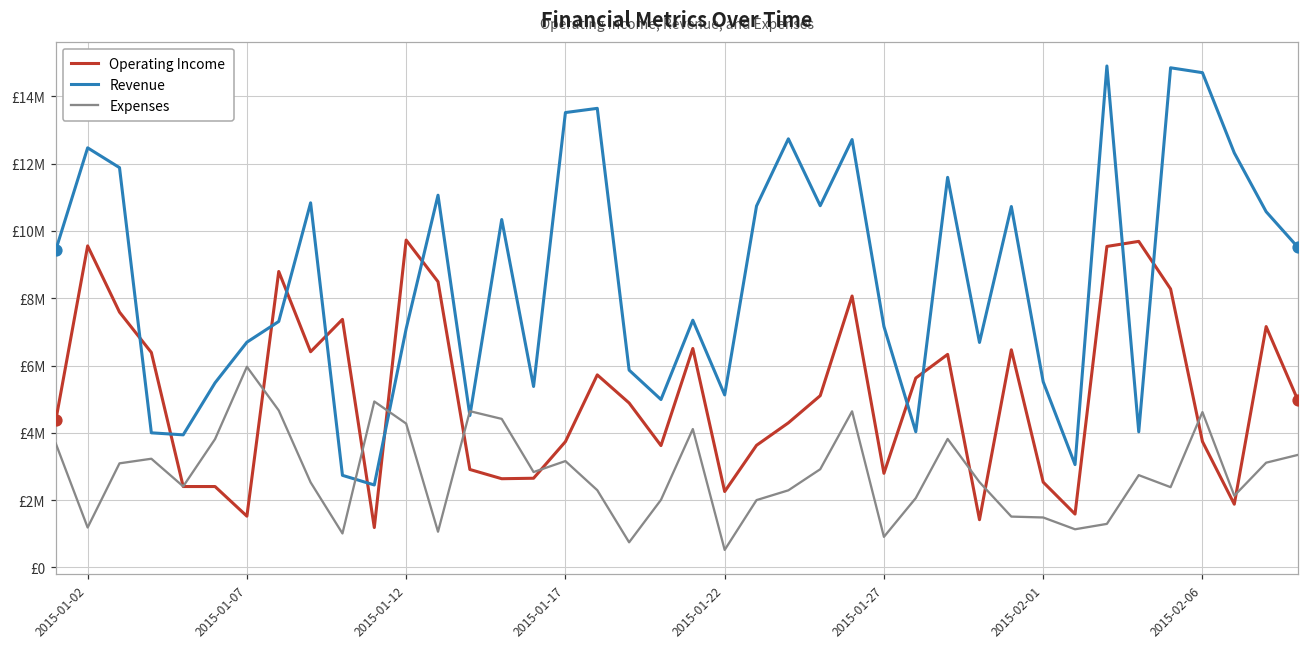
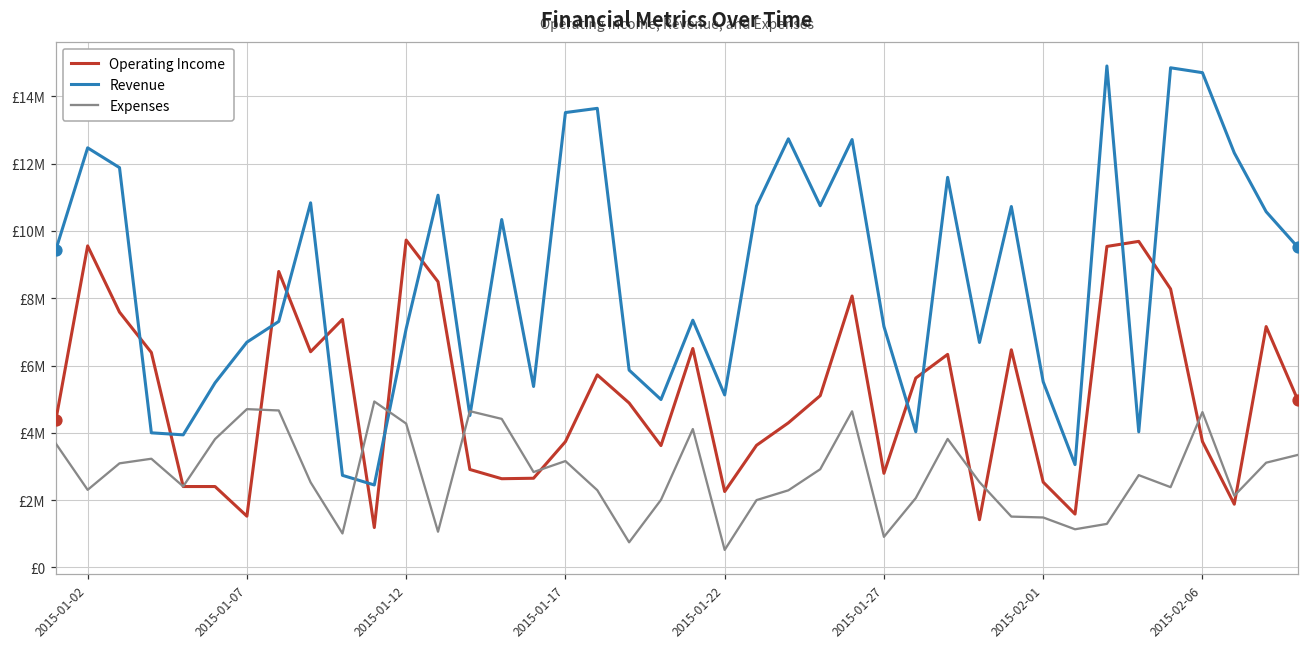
  {
    "Expenses": {
-     "2015-01-02": "£1200000",
-     "2015-01-07": "£6000000",
+     "2015-01-02": "£2300000",
+     "2015-01-07": "£4700000",
      "2015-01-12": "£4300000",
      "2015-01-17": "£3200000",
      "2015-01-22": "£500000",
      "2015-01-27": "£900000",
      "2015-02-01": "£1500000",
      "2015-02-06": "£4600000"
    }
  }
